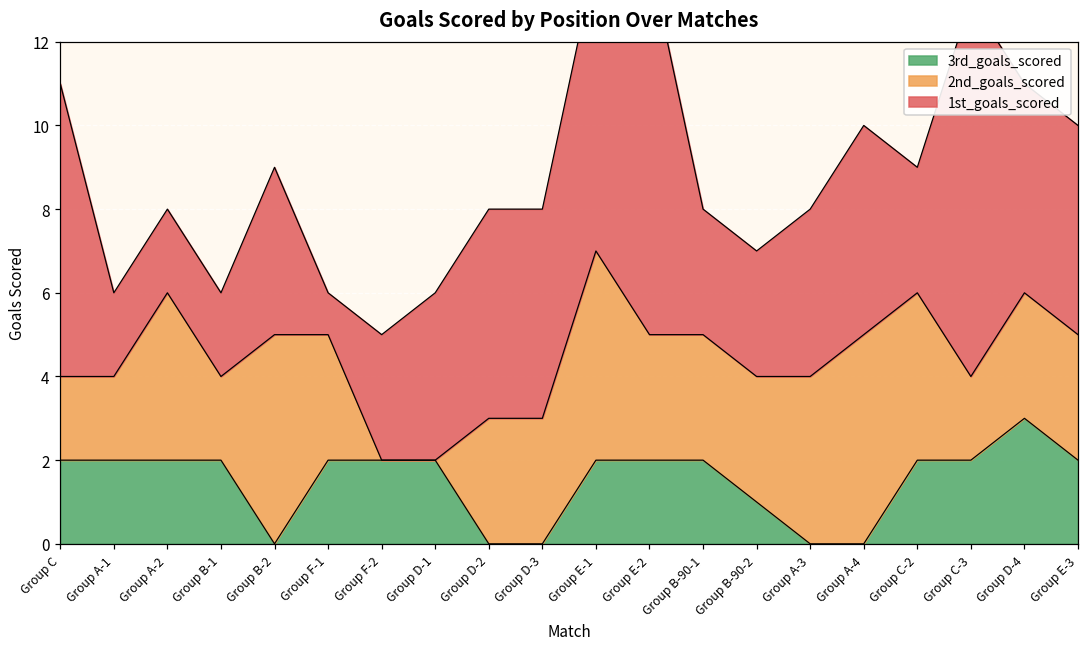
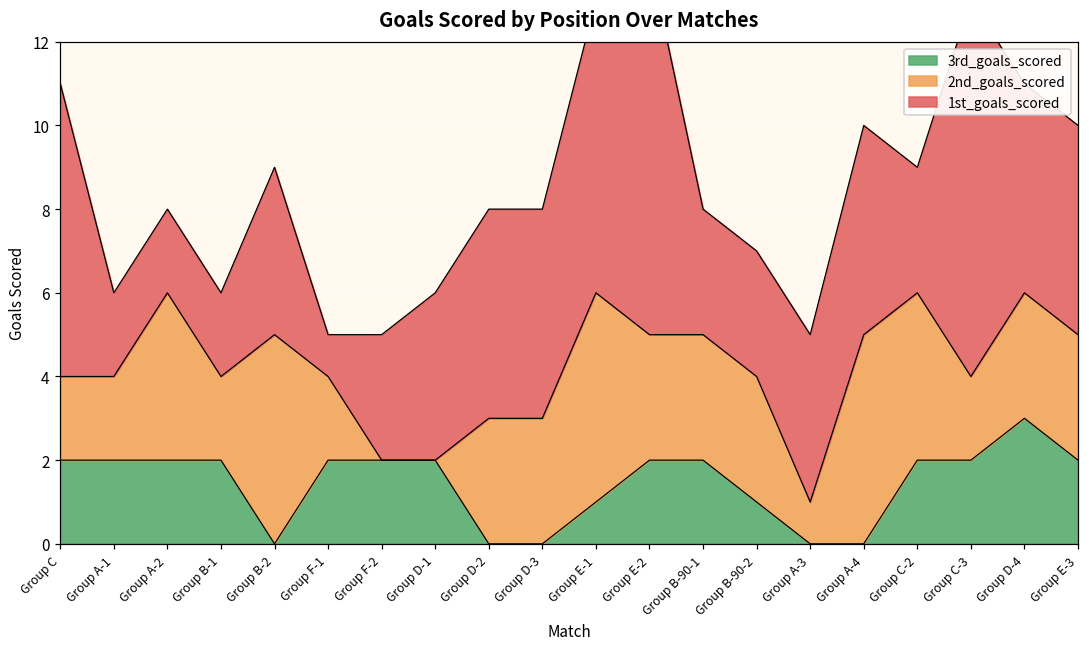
  {
    "3rd_goals_scored": {
      "Group C": 2,
      "Group A-1": 2,
      "Group A-2": 2,
      "Group B-1": 2,
      "Group B-2": 0,
      "Group F-1": 2,
      "Group D-2": 0,
      "Group D-3": 0,
-     "Group E-1": 2,
+     "Group E-1": 1,
      "Group E-2": 2,
      "Group B-90-1": 2,
      "Group B-90-2": 1,
      "Group A-3": 0,
      "Group A-4": 0,
      "Group C-2": 2,
      "Group C-3": 2,
      "Group D-4": 3,
      "Group E-3": 2
    },
    "2nd_goals_scored": {
      "Group C": 4,
      "Group A-1": 4,
      "Group A-2": 6,
      "Group B-1": 4,
      "Group B-2": 5,
-     "Group F-1": 3,
+     "Group F-1": 2,
      "Group D-2": 3,
      "Group D-3": 3,
      "Group E-2": 5,
      "Group B-90-1": 5,
      "Group B-90-2": 4,
-     "Group A-3": 4,
+     "Group A-3": 1,
      "Group A-4": 5,
      "Group C-2": 6,
      "Group C-3": 4,
      "Group D-4": 6,
      "Group E-3": 5
    },
    "1st_goals_scored": {
      "Group C": 7,
      "Group A-1": 2,
      "Group A-2": 2,
      "Group B-1": 2,
      "Group B-2": 4,
      "Group F-1": 1,
      "Group F-2": 3,
      "Group D-1": 4,
      "Group D-2": 5,
      "Group D-3": 5,
      "Group B-90-1": 3,
      "Group B-90-2": 3,
      "Group A-3": 4,
      "Group A-4": 5,
      "Group C-2": 3,
      "Group E-3": 5
    }
  }
